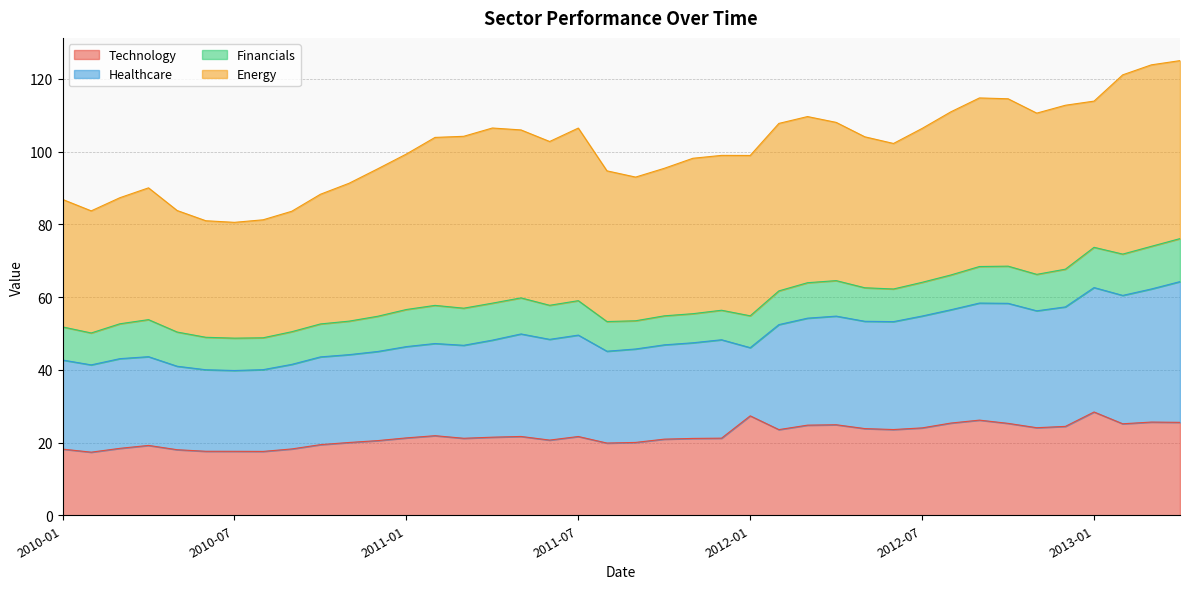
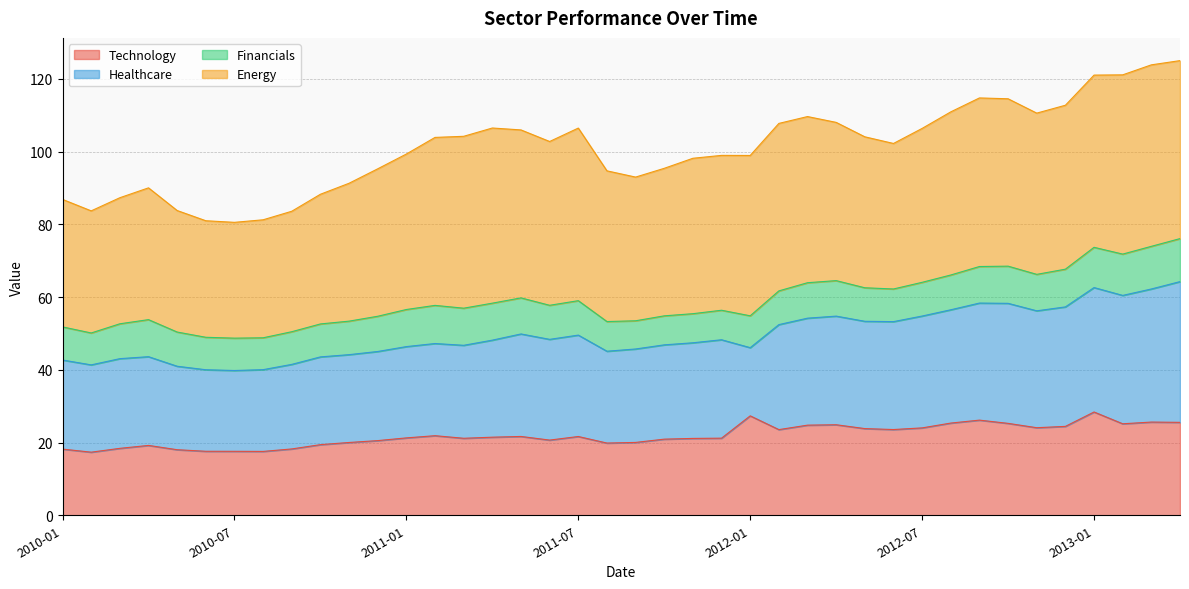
  {
    "Technology": {
      "2010-01": 18,
      "2010-07": 18,
      "2011-01": 21,
      "2011-07": 22,
      "2012-01": 27,
      "2012-07": 24,
      "2013-01": 28
    },
    "Healthcare": {
      "2010-01": 24,
      "2010-07": 22,
      "2011-01": 25,
      "2011-07": 28,
      "2012-01": 19,
      "2012-07": 31,
      "2013-01": 34
    },
    "Financials": {
      "2010-01": 9,
      "2010-07": 9,
      "2011-01": 10,
      "2011-07": 9,
      "2012-01": 9,
      "2012-07": 9,
      "2013-01": 11
    },
    "Energy": {
      "2010-01": 35,
      "2010-07": 32,
      "2011-01": 43,
      "2011-07": 47,
      "2012-01": 44,
      "2012-07": 42,
-     "2013-01": 40
+     "2013-01": 47
    }
  }
